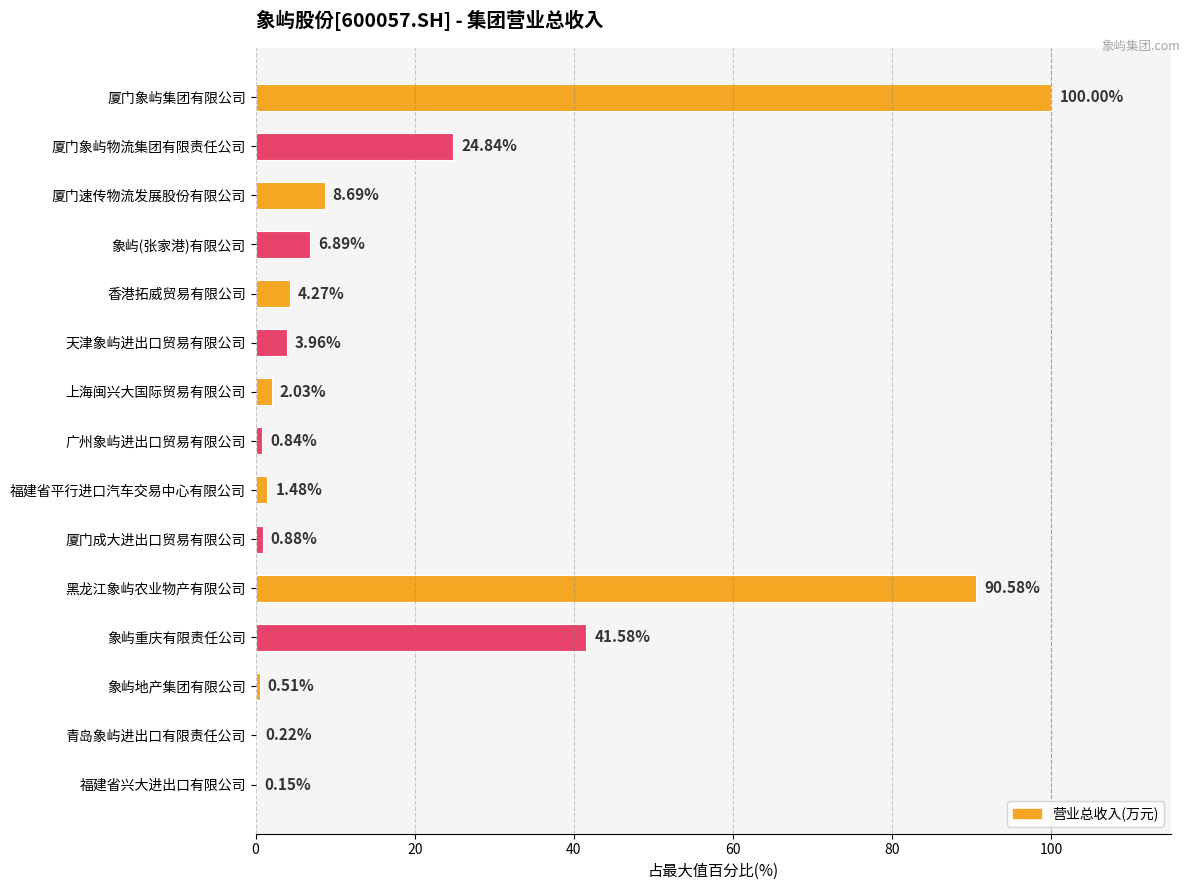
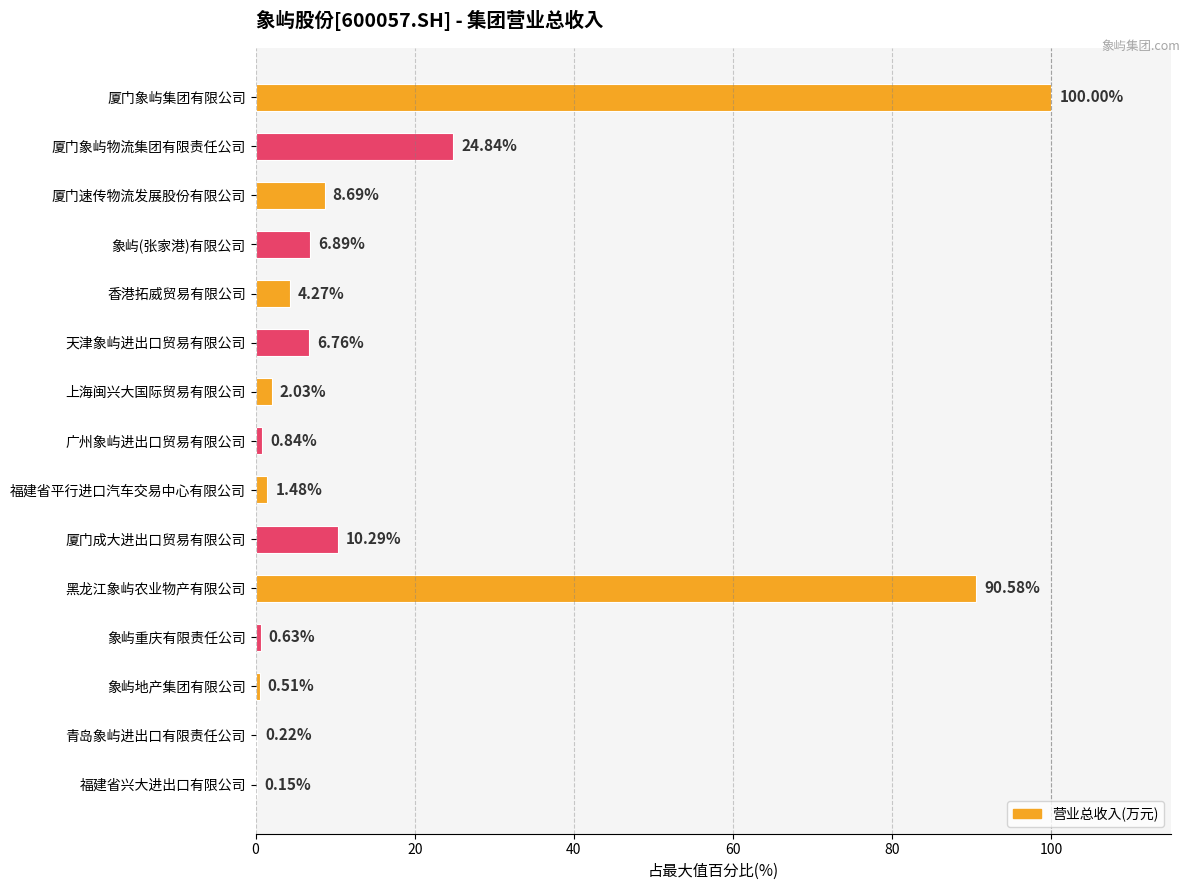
  {
    "厦门象屿集团有限公司": "100.00%",
    "厦门象屿物流集团有限责任公司": "24.84%",
    "厦门速传物流发展股份有限公司": "8.69%",
    "象屿(张家港)有限公司": "6.89%",
    "香港拓威贸易有限公司": "4.27%",
-   "天津象屿进出口贸易有限公司": "3.96%",
+   "天津象屿进出口贸易有限公司": "6.76%",
    "上海闽兴大国际贸易有限公司": "2.03%",
    "广州象屿进出口贸易有限公司": "0.84%",
    "福建省平行进口汽车交易中心有限公司": "1.48%",
-   "厦门成大进出口贸易有限公司": "0.88%",
+   "厦门成大进出口贸易有限公司": "10.29%",
    "黑龙江象屿农业物产有限公司": "90.58%",
-   "象屿重庆有限责任公司": "41.58%",
+   "象屿重庆有限责任公司": "0.63%",
    "象屿地产集团有限公司": "0.51%",
    "青岛象屿进出口有限责任公司": "0.22%",
    "福建省兴大进出口有限公司": "0.15%"
  }
